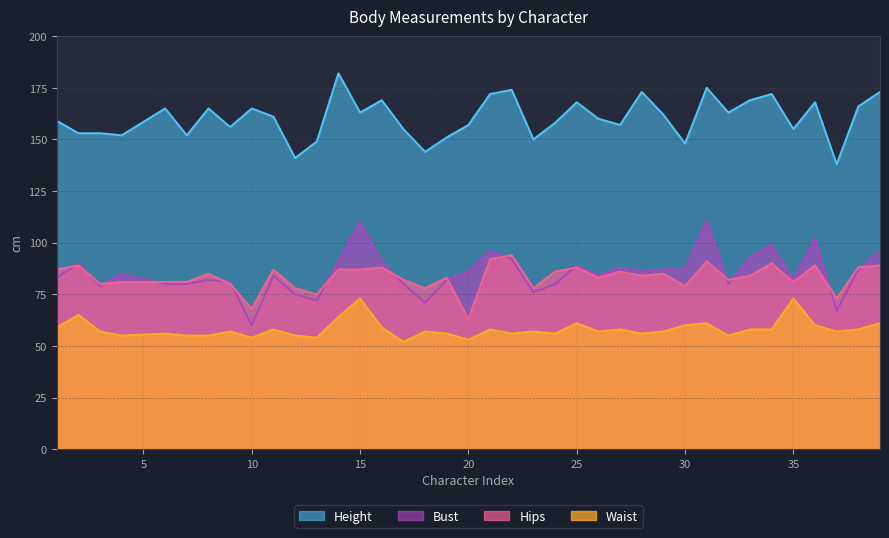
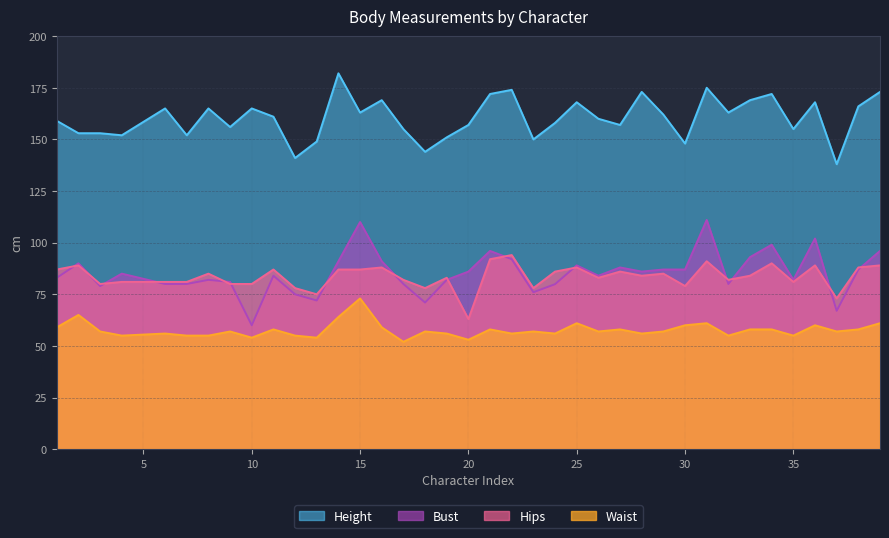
  {
    "Height": {
      "10": 165,
      "15": 163,
      "20": 157,
      "25": 168,
      "30": 148,
      "35": 155
    },
    "Bust": {
      "10": 60,
      "15": 110,
      "20": 86,
      "30": 87
    },
    "Hips": {
-     "10": 68,
+     "10": 80,
      "15": 87,
      "20": 63,
      "30": 79
    },
    "Waist": {
      "10": 54,
      "15": 73,
      "20": 53,
      "25": 61,
      "30": 60,
-     "35": 73
+     "35": 55
    }
  }
